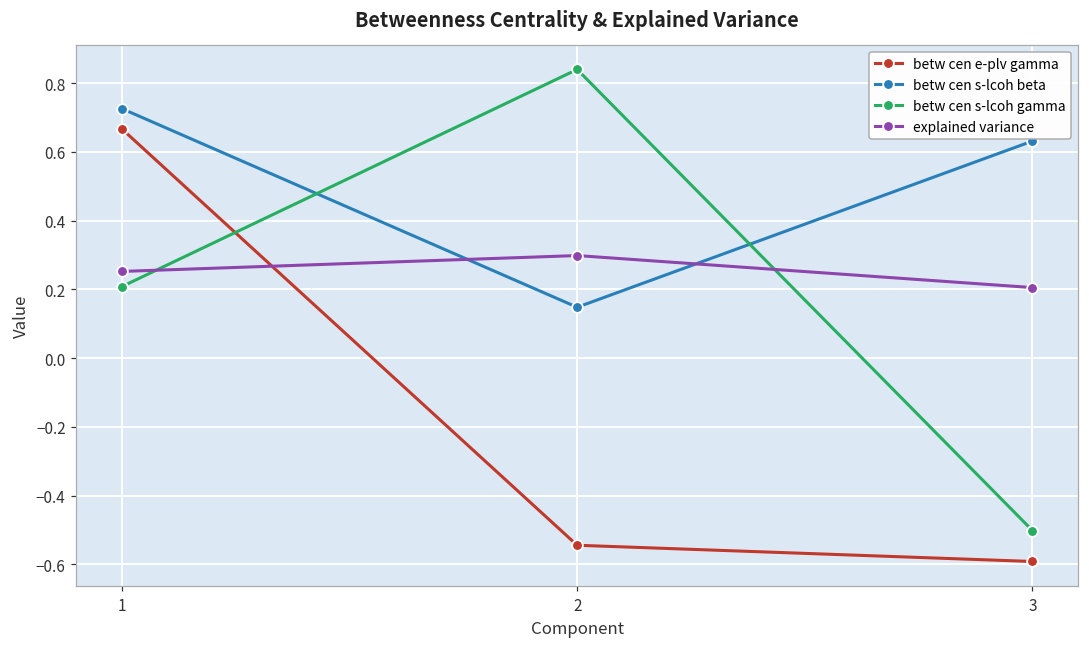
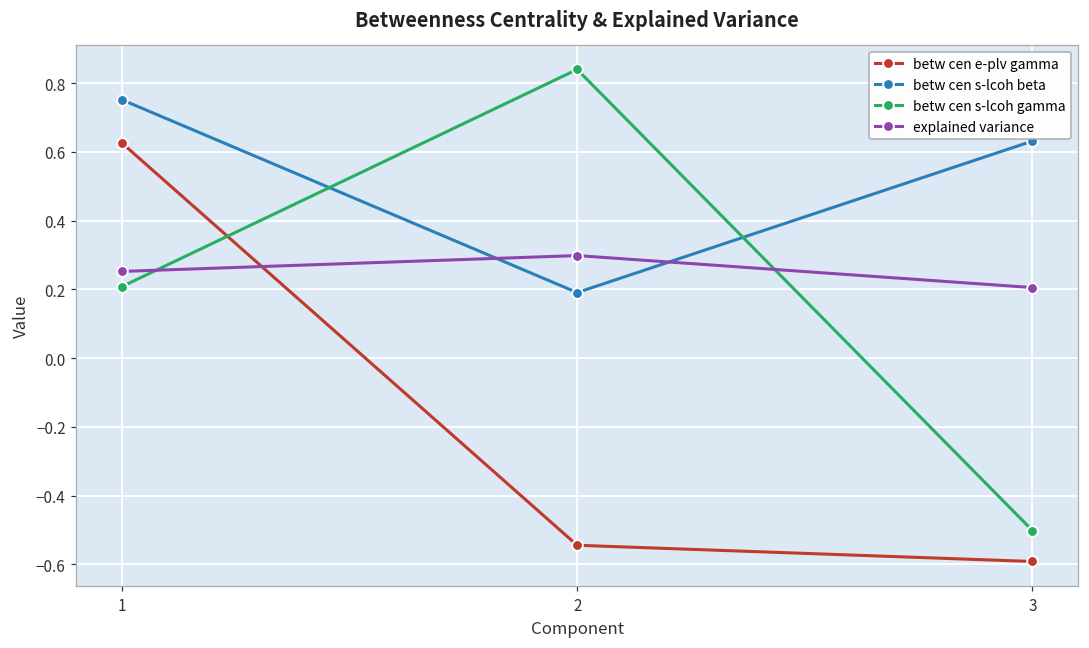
  {
    "betw cen e-plv gamma": {
-     "1": 0.67,
+     "1": 0.63,
      "2": -0.54,
      "3": -0.59
    },
    "betw cen s-lcoh beta": {
-     "1": 0.73,
-     "2": 0.15,
+     "1": 0.75,
+     "2": 0.19,
      "3": 0.63
    },
    "betw cen s-lcoh gamma": {
      "1": 0.21,
      "2": 0.84,
      "3": -0.50
    },
    "explained variance": {
      "1": 0.25,
      "2": 0.30,
      "3": 0.21
    }
  }
